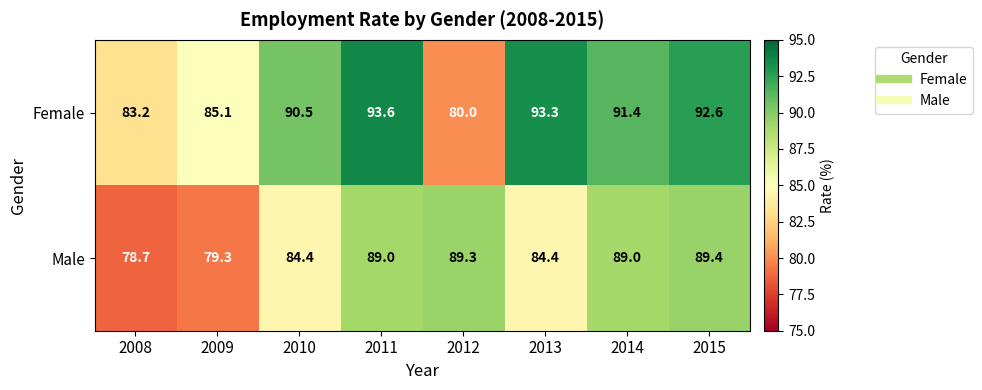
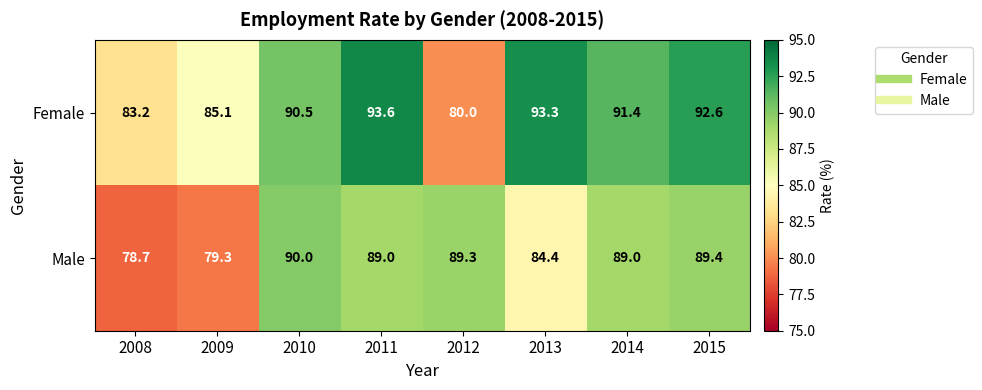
  {
    "Female": {
      "2008": 83.2,
      "2009": 85.1,
      "2010": 90.5,
      "2011": 93.6,
      "2012": 80.0,
      "2013": 93.3,
      "2014": 91.4,
      "2015": 92.6
    },
    "Male": {
      "2008": 78.7,
      "2009": 79.3,
-     "2010": 84.4,
+     "2010": 90.0,
      "2011": 89.0,
      "2012": 89.3,
      "2013": 84.4,
      "2014": 89.0,
      "2015": 89.4
    }
  }
